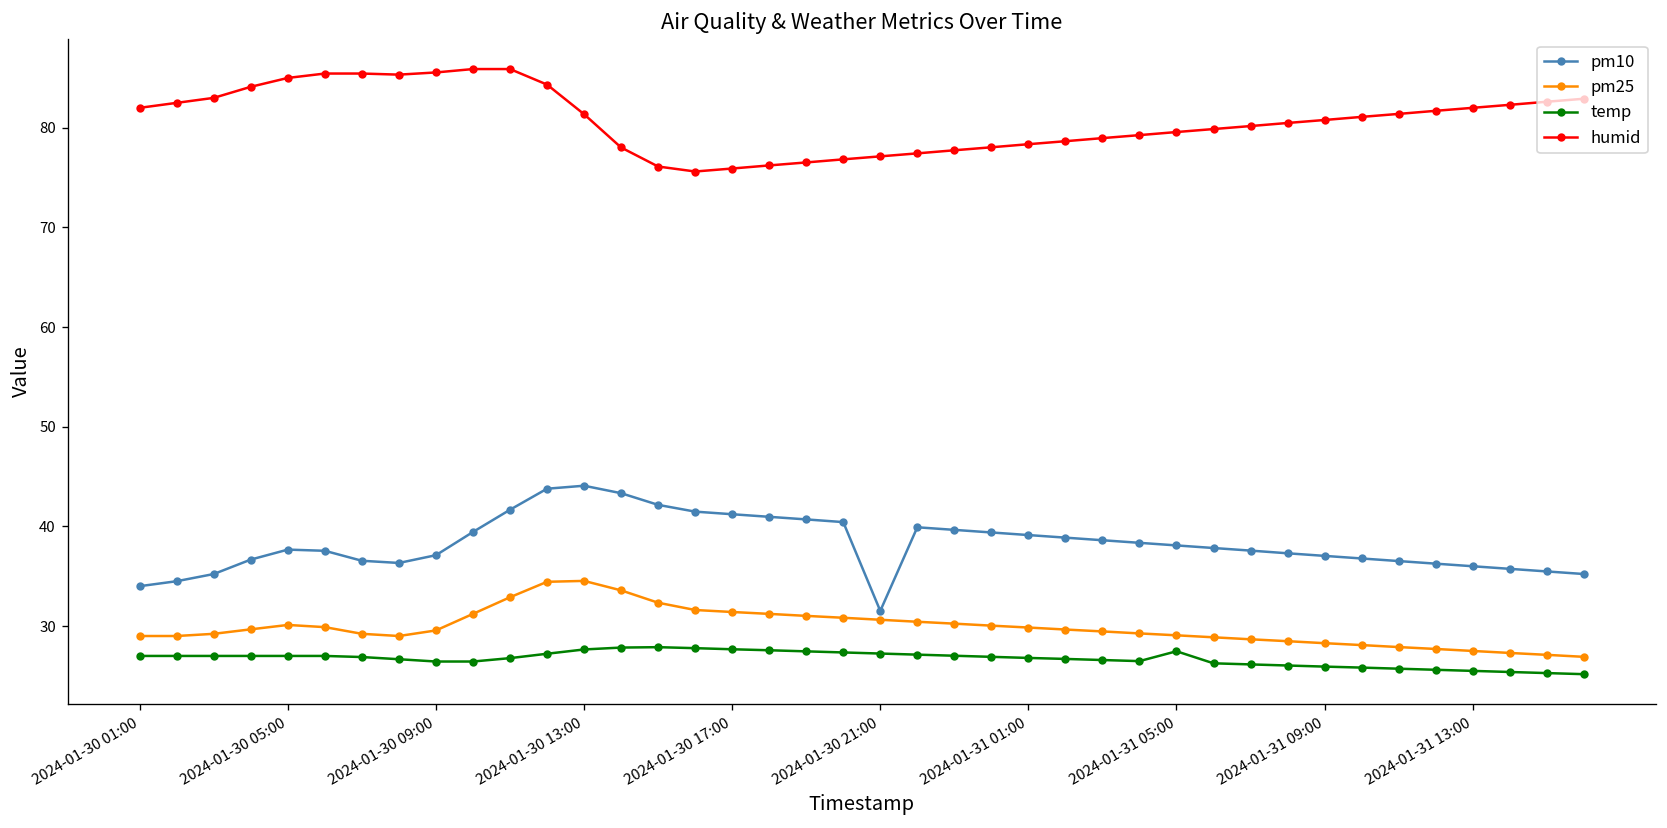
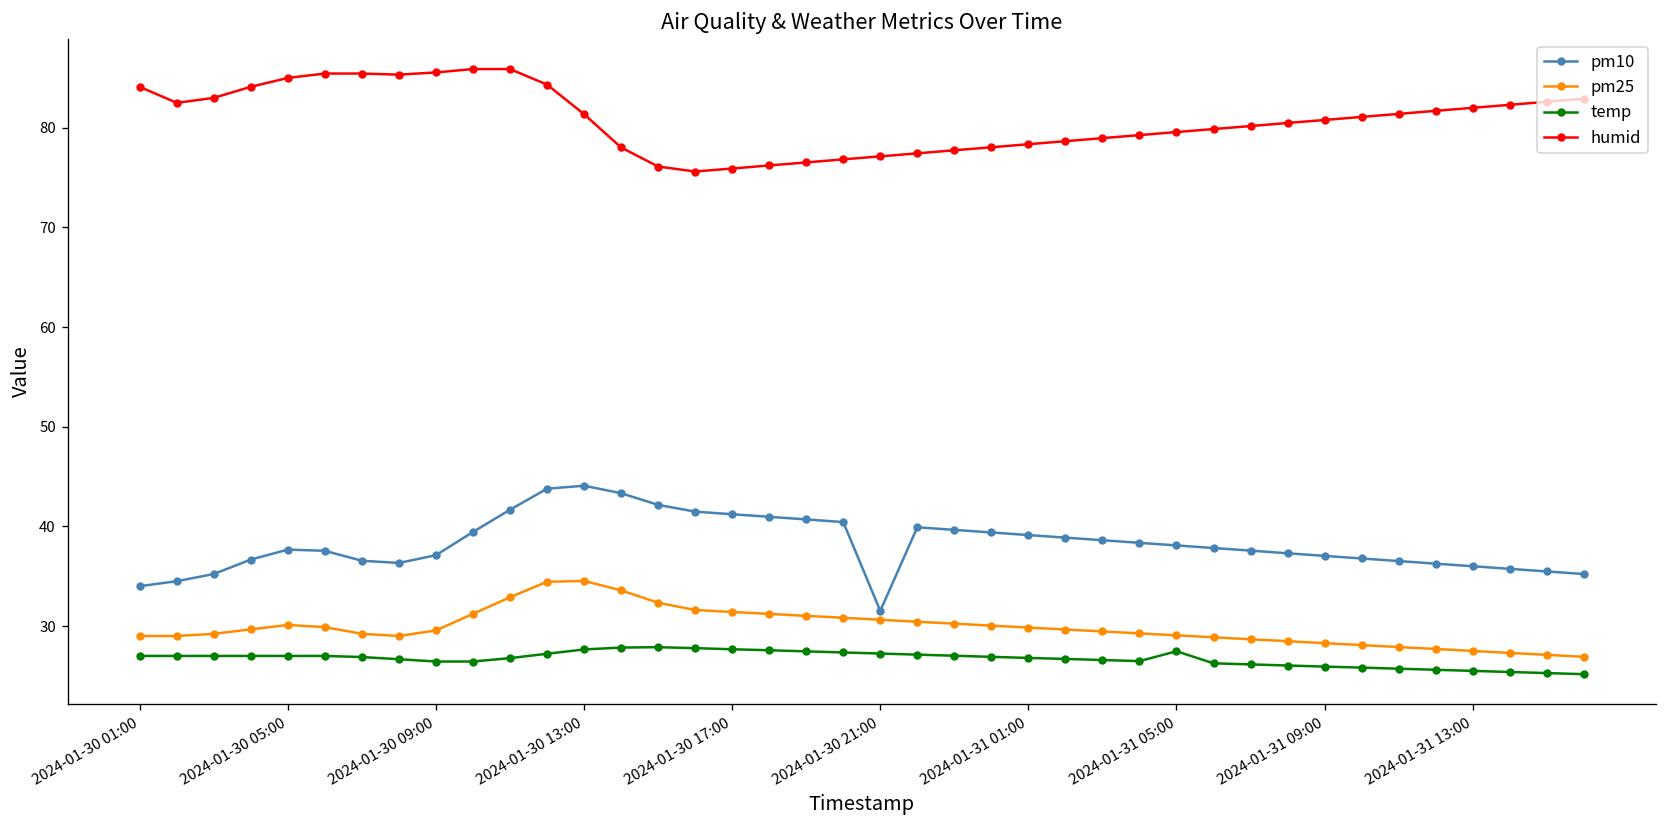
  {
    "pm10": {
      "2024-01-30 01:00": 34,
      "2024-01-30 05:00": 38,
      "2024-01-30 09:00": 37,
      "2024-01-30 13:00": 44,
      "2024-01-30 17:00": 41,
      "2024-01-30 21:00": 32,
      "2024-01-31 01:00": 39,
      "2024-01-31 05:00": 38,
      "2024-01-31 09:00": 37,
      "2024-01-31 13:00": 36
    },
    "pm25": {
      "2024-01-30 01:00": 29,
      "2024-01-30 05:00": 30,
      "2024-01-30 09:00": 30,
      "2024-01-30 13:00": 35,
      "2024-01-30 17:00": 31,
      "2024-01-30 21:00": 31,
      "2024-01-31 01:00": 30,
      "2024-01-31 05:00": 29,
      "2024-01-31 09:00": 28,
      "2024-01-31 13:00": 28
    },
    "temp": {
      "2024-01-30 01:00": 27,
      "2024-01-30 05:00": 27,
      "2024-01-30 09:00": 26,
      "2024-01-30 13:00": 28,
      "2024-01-30 17:00": 28,
      "2024-01-30 21:00": 27,
      "2024-01-31 01:00": 27,
      "2024-01-31 05:00": 27,
      "2024-01-31 09:00": 26,
      "2024-01-31 13:00": 26
    },
    "humid": {
-     "2024-01-30 01:00": 82,
+     "2024-01-30 01:00": 84,
      "2024-01-30 05:00": 85,
      "2024-01-30 09:00": 86,
      "2024-01-30 13:00": 81,
      "2024-01-30 17:00": 76,
      "2024-01-30 21:00": 77,
      "2024-01-31 01:00": 78,
      "2024-01-31 05:00": 80,
      "2024-01-31 09:00": 81,
      "2024-01-31 13:00": 82
    }
  }
